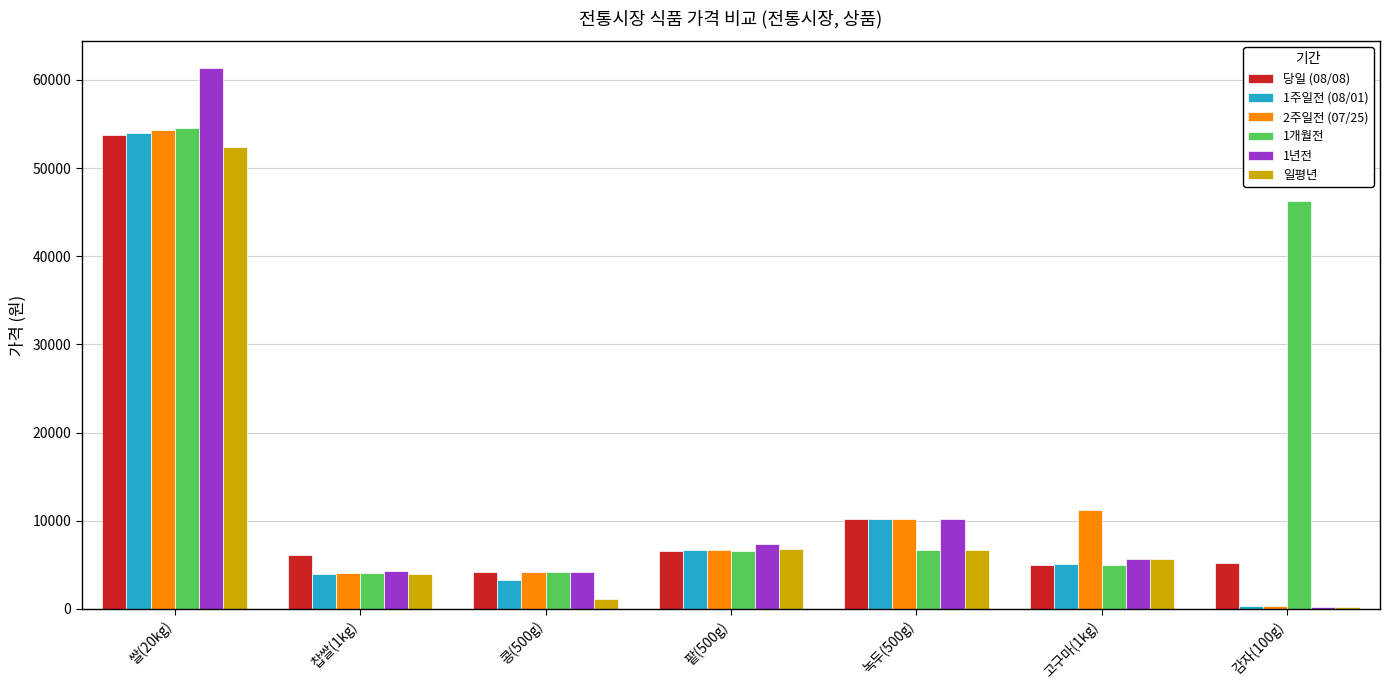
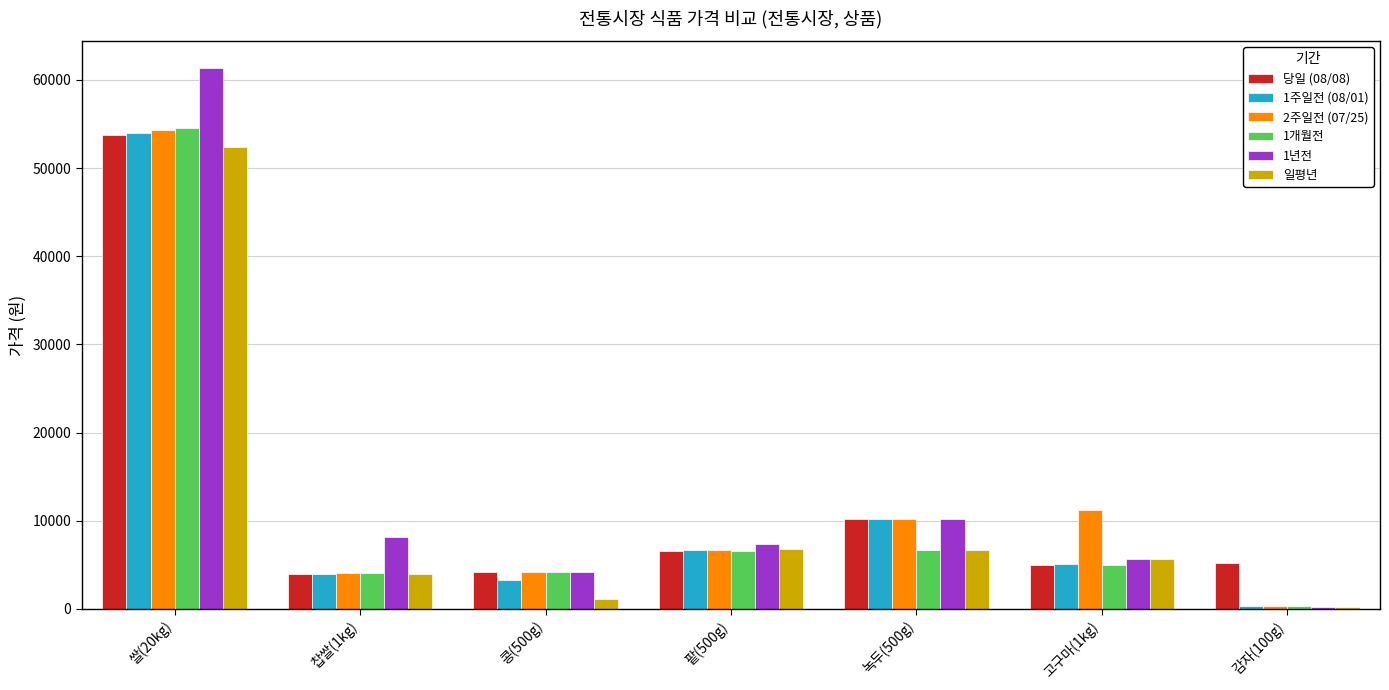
  {
    "당일 (08/08)": {
      "쌀(20kg)": 54000,
-     "찹쌀(1kg)": 6000,
+     "찹쌀(1kg)": 4000,
      "콩(500g)": 4000,
      "팥(500g)": 7000,
      "녹두(500g)": 10000,
      "고구마(1kg)": 5000,
      "감자(100g)": 5000
    },
    "1주일전 (08/01)": {
      "쌀(20kg)": 54000,
      "찹쌀(1kg)": 4000,
      "콩(500g)": 3000,
      "팥(500g)": 7000,
      "녹두(500g)": 10000,
      "고구마(1kg)": 5000,
      "감자(100g)": 0
    },
    "2주일전 (07/25)": {
      "쌀(20kg)": 54000,
      "찹쌀(1kg)": 4000,
      "콩(500g)": 4000,
      "팥(500g)": 7000,
      "녹두(500g)": 10000,
      "고구마(1kg)": 11000,
      "감자(100g)": 0
    },
    "1개월전": {
      "쌀(20kg)": 55000,
      "찹쌀(1kg)": 4000,
      "콩(500g)": 4000,
      "팥(500g)": 7000,
      "녹두(500g)": 7000,
      "고구마(1kg)": 5000,
-     "감자(100g)": 46000
+     "감자(100g)": 0
    },
    "1년전": {
      "쌀(20kg)": 61000,
-     "찹쌀(1kg)": 4000,
+     "찹쌀(1kg)": 8000,
      "콩(500g)": 4000,
      "팥(500g)": 7000,
      "녹두(500g)": 10000,
      "고구마(1kg)": 6000
    },
    "일평년": {
      "쌀(20kg)": 52000,
      "찹쌀(1kg)": 4000,
      "콩(500g)": 1000,
      "팥(500g)": 7000,
      "녹두(500g)": 7000,
      "고구마(1kg)": 6000
    }
  }
